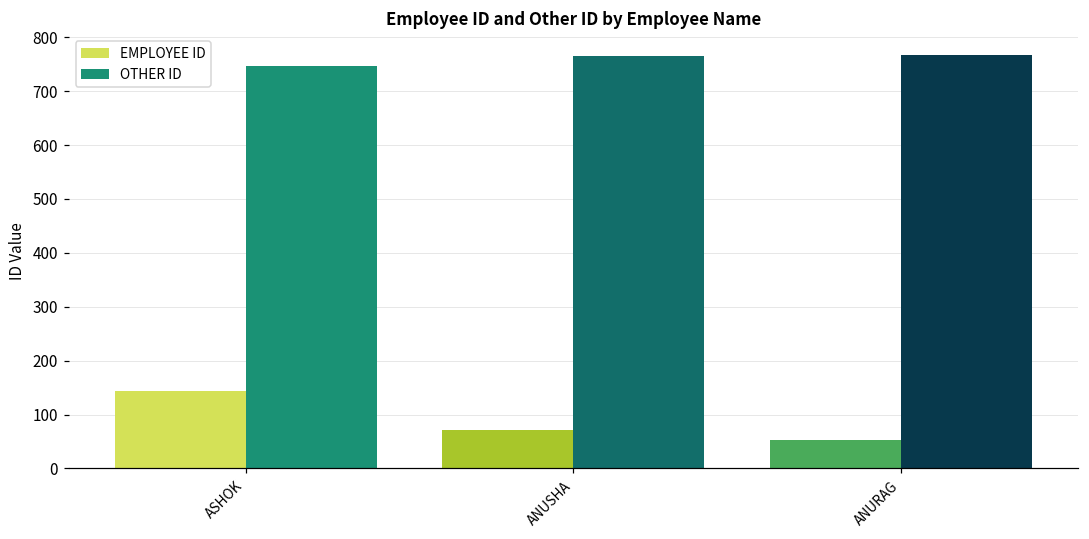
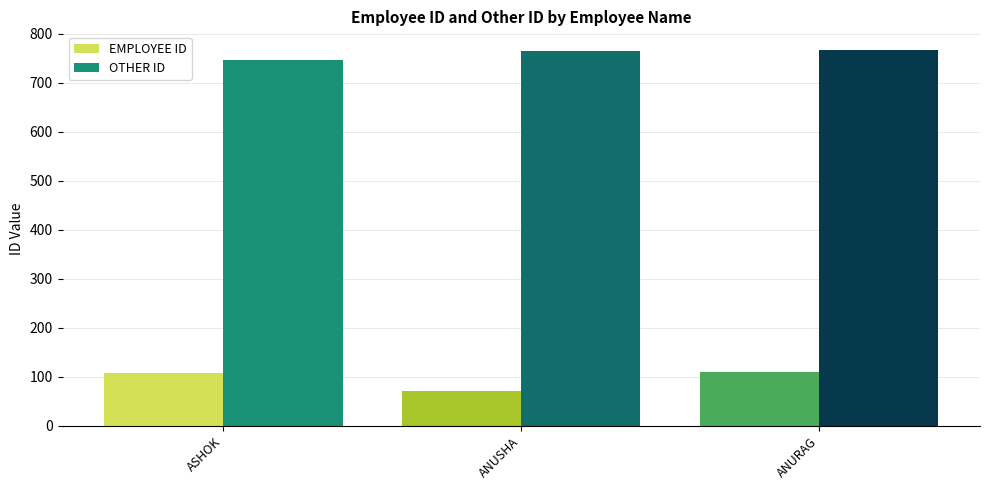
  {
    "EMPLOYEE ID": {
-     "ASHOK": 140,
+     "ASHOK": 110,
      "ANUSHA": 70,
-     "ANURAG": 50
+     "ANURAG": 110
    },
    "OTHER ID": {
      "ASHOK": 750,
      "ANUSHA": 770,
      "ANURAG": 770
    }
  }
